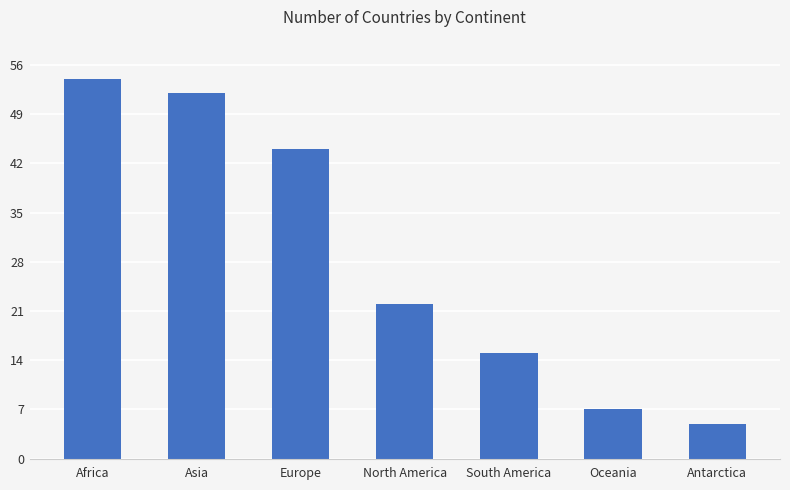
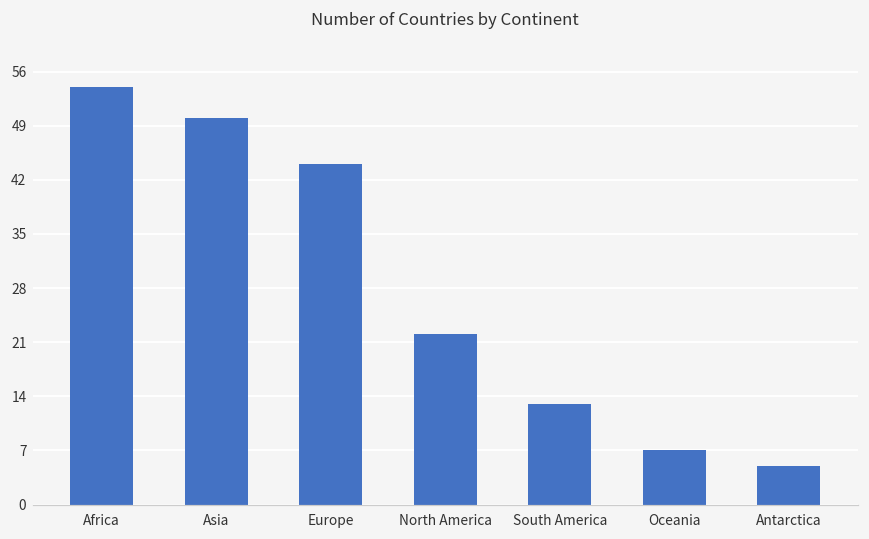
  {
    "Africa": 54,
-   "Asia": 52,
+   "Asia": 50,
    "Europe": 44,
    "North America": 22,
-   "South America": 15,
+   "South America": 13,
    "Oceania": 7,
    "Antarctica": 5
  }
